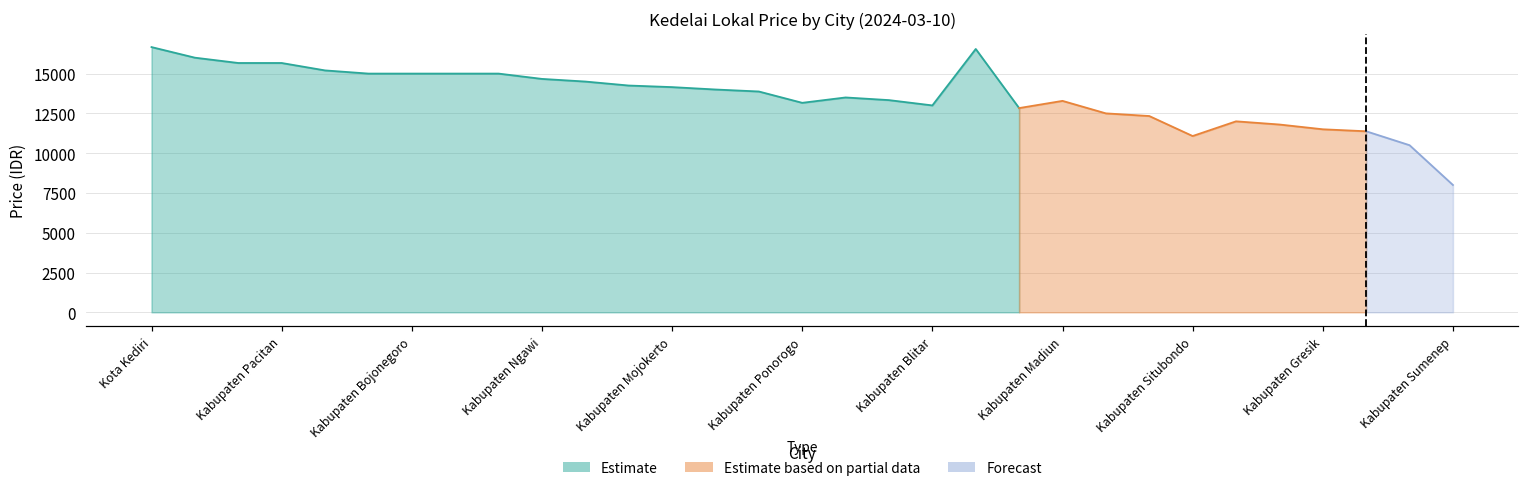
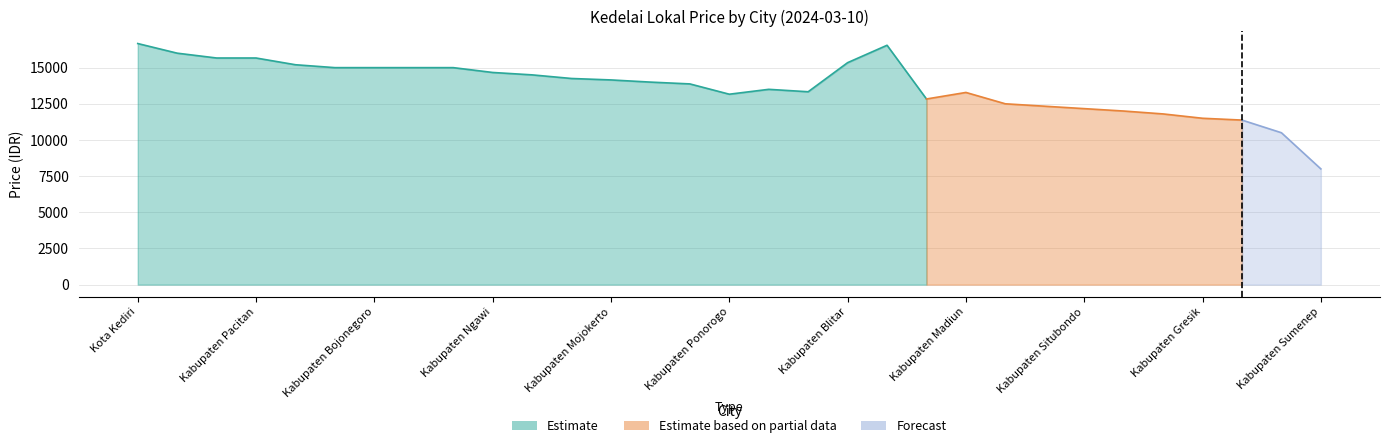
  {
    "Estimate": {
      "Kota Kediri": 16700,
      "Kabupaten Pacitan": 15700,
      "Kabupaten Bojonegoro": 15000,
      "Kabupaten Ngawi": 14700,
      "Kabupaten Mojokerto": 14200,
      "Kabupaten Ponorogo": 13200,
-     "Kabupaten Blitar": 13000
+     "Kabupaten Blitar": 15300
    },
    "Estimate based on partial data": {
      "Kabupaten Madiun": 13300,
-     "Kabupaten Situbondo": 11100,
+     "Kabupaten Situbondo": 12200,
      "Kabupaten Gresik": 11500
    },
    "Forecast": {
      "Kabupaten Sumenep": 8000
    }
  }
